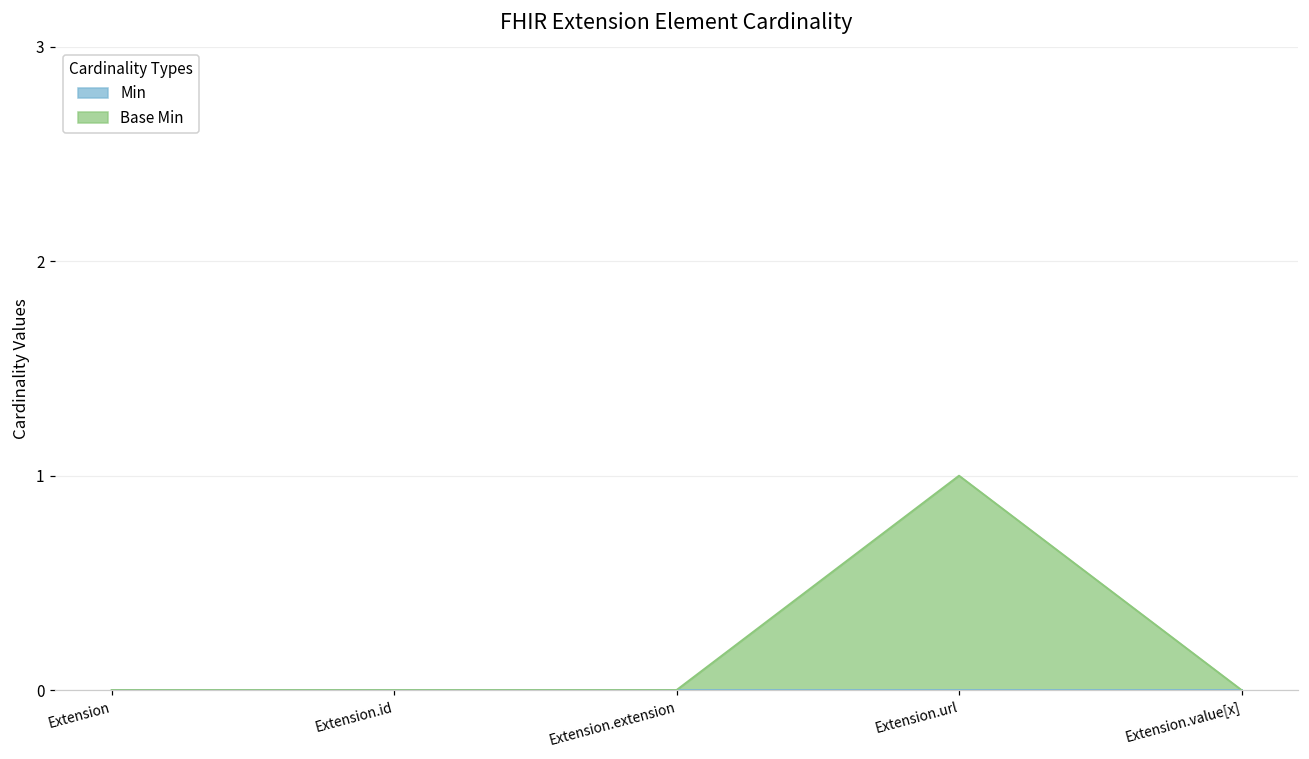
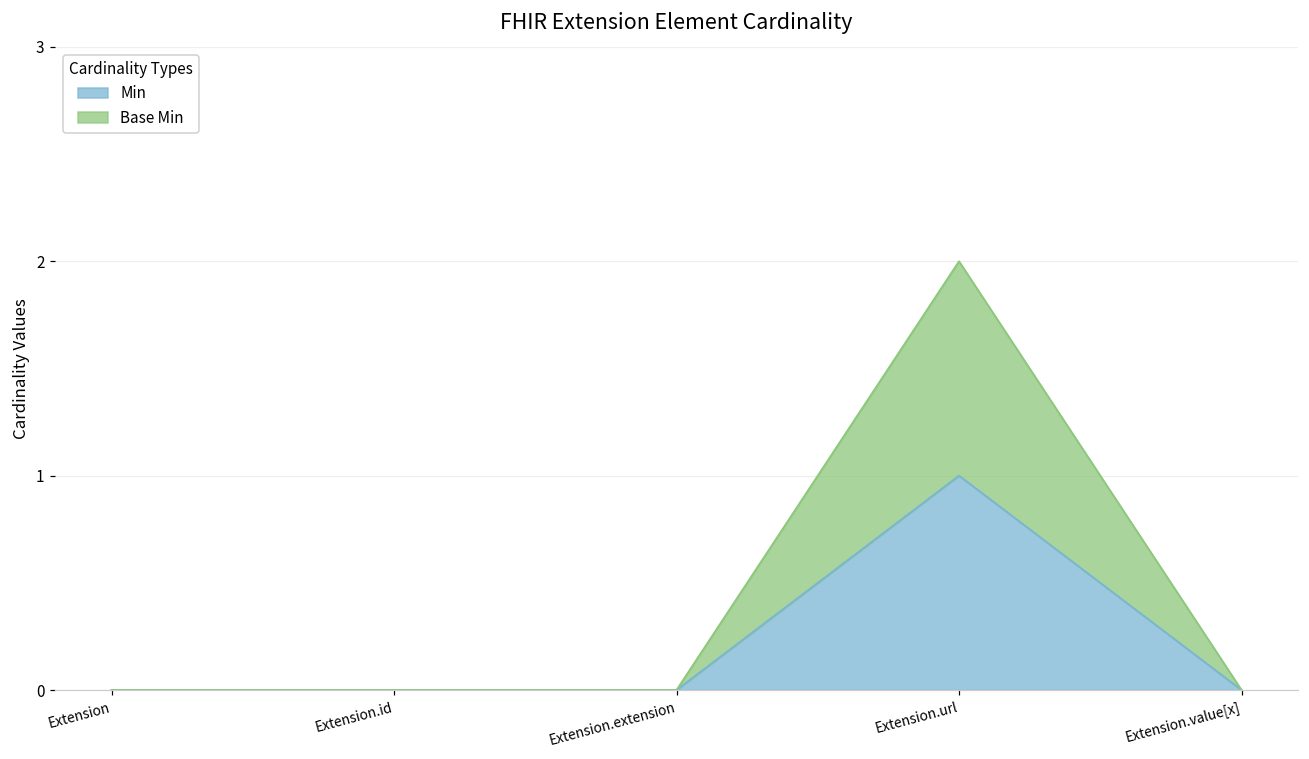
  {
    "Min": {
-     "Extension.url": 0
+     "Extension.url": 1
    },
    "Base Min": {
      "Extension.url": 1
    }
  }
